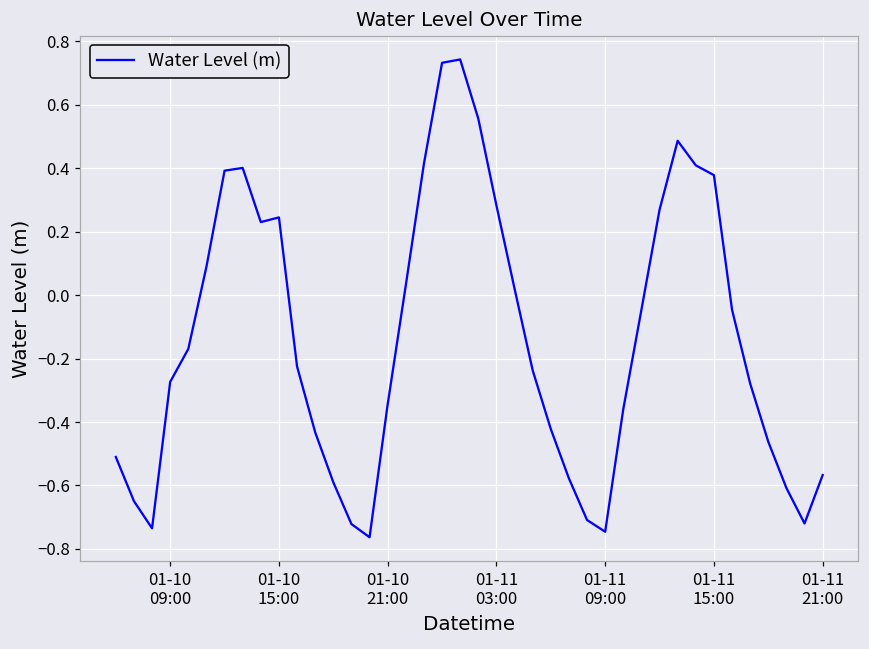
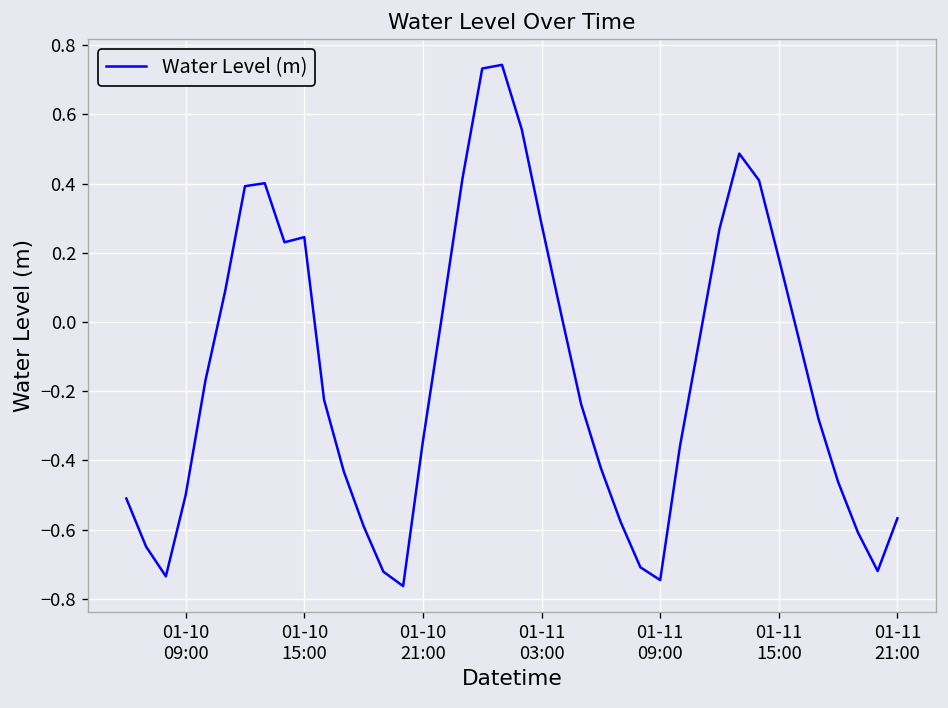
  {
-   "01-10 09:00": -0.27,
+   "01-10 09:00": -0.50,
    "01-10 15:00": 0.25,
    "01-10 21:00": -0.34,
    "01-11 03:00": 0.28,
    "01-11 09:00": -0.75,
-   "01-11 15:00": 0.38,
+   "01-11 15:00": 0.18,
    "01-11 21:00": -0.57
  }
